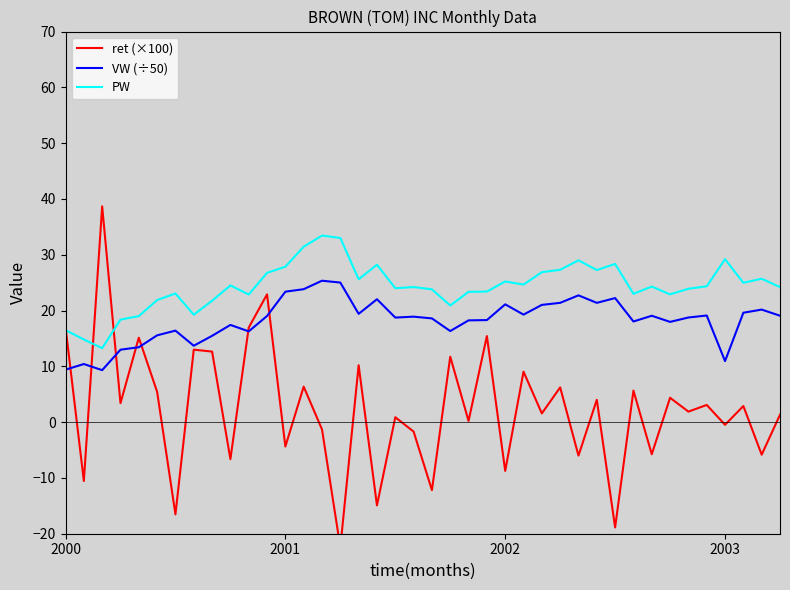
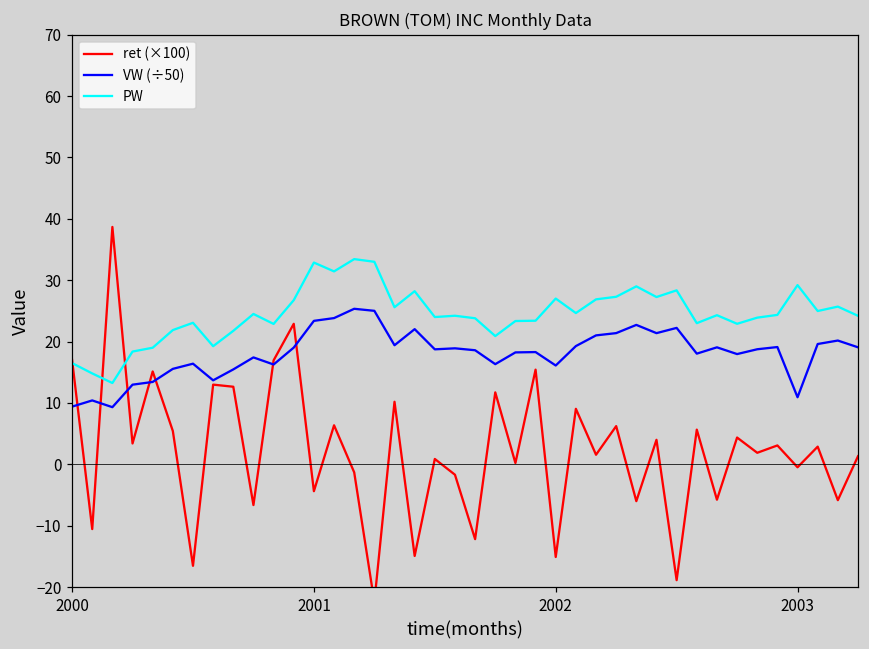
  {
    "ret (×100)": {
      "2000": 17,
      "2001": -4,
-     "2002": -9,
+     "2002": -15,
      "2003": 0
    },
    "VW (÷50)": {
      "2000": 9,
      "2001": 23,
-     "2002": 21,
+     "2002": 16,
      "2003": 11
    },
    "PW": {
      "2000": 16,
-     "2001": 28,
-     "2002": 25,
+     "2001": 33,
+     "2002": 27,
      "2003": 29
    }
  }
